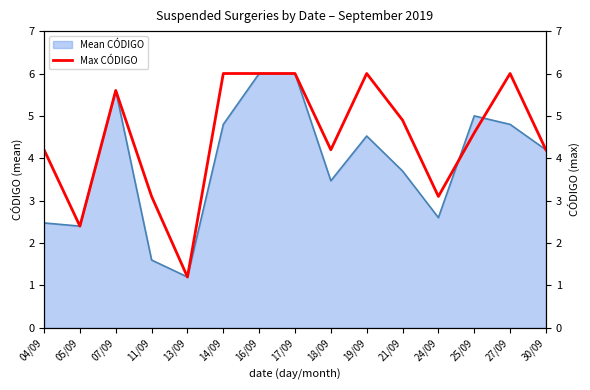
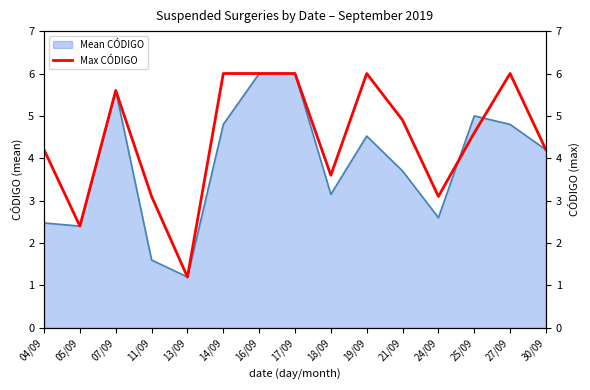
  {
    "Mean CÓDIGO": {
      "04/09": 2.5,
      "05/09": 2.4,
      "07/09": 5.6,
      "11/09": 1.6,
      "13/09": 1.2,
      "14/09": 4.8,
      "16/09": 6.0,
      "17/09": 6.0,
-     "18/09": 3.5,
+     "18/09": 3.2,
      "19/09": 4.5,
      "21/09": 3.7,
      "24/09": 2.6,
      "25/09": 5.0,
      "27/09": 4.8,
      "30/09": 4.2
    },
    "Max CÓDIGO": {
      "04/09": 4.2,
      "05/09": 2.4,
      "07/09": 5.6,
      "11/09": 3.1,
      "13/09": 1.2,
      "14/09": 6.0,
      "16/09": 6.0,
      "17/09": 6.0,
-     "18/09": 4.2,
+     "18/09": 3.6,
      "19/09": 6.0,
      "21/09": 4.9,
      "24/09": 3.1,
      "25/09": 4.6,
      "27/09": 6.0,
      "30/09": 4.2
    }
  }
